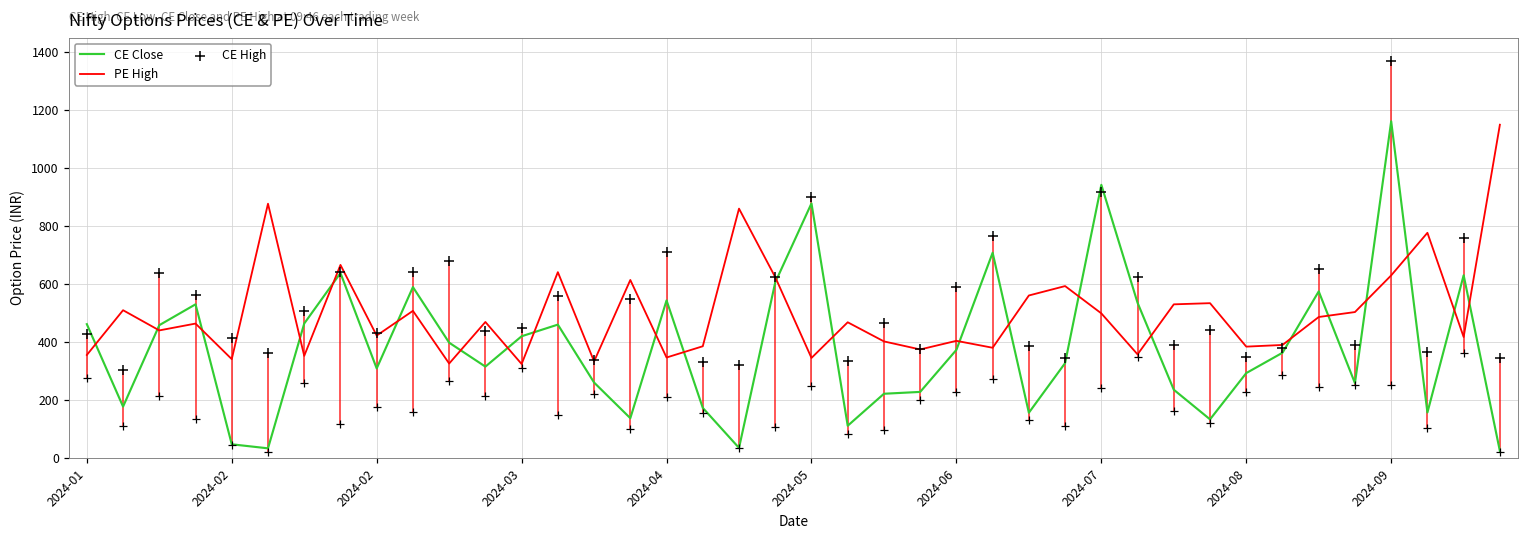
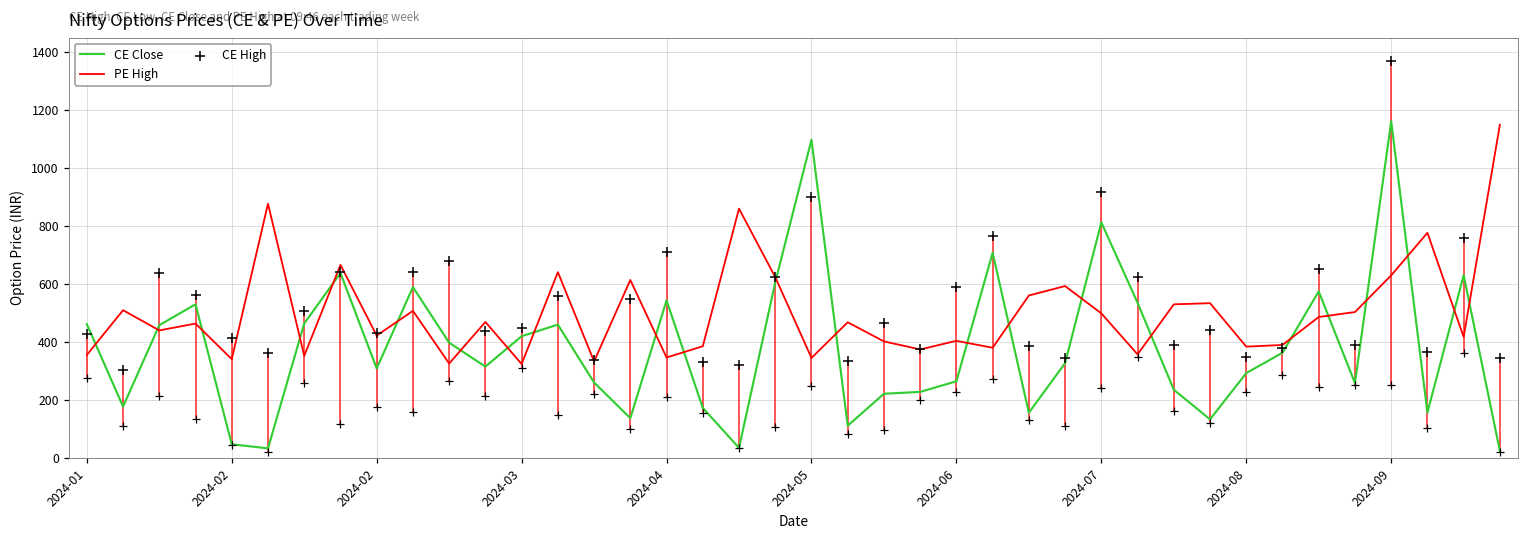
  {
    "CE Close": {
      "2024-01": 460,
      "2024-03": 420,
      "2024-04": 540,
-     "2024-05": 880,
-     "2024-06": 370,
-     "2024-07": 940,
+     "2024-05": 1100,
+     "2024-06": 260,
+     "2024-07": 810,
      "2024-08": 290,
      "2024-09": 1160
    }
  }
